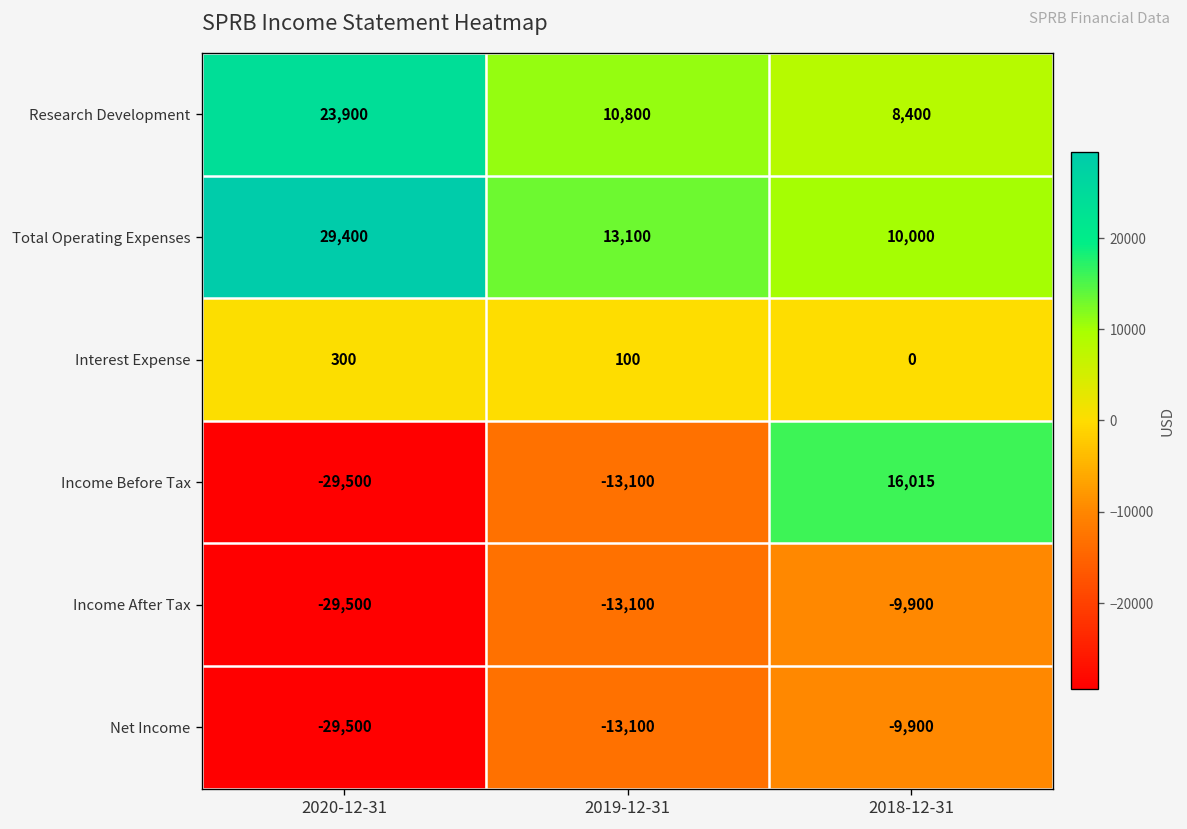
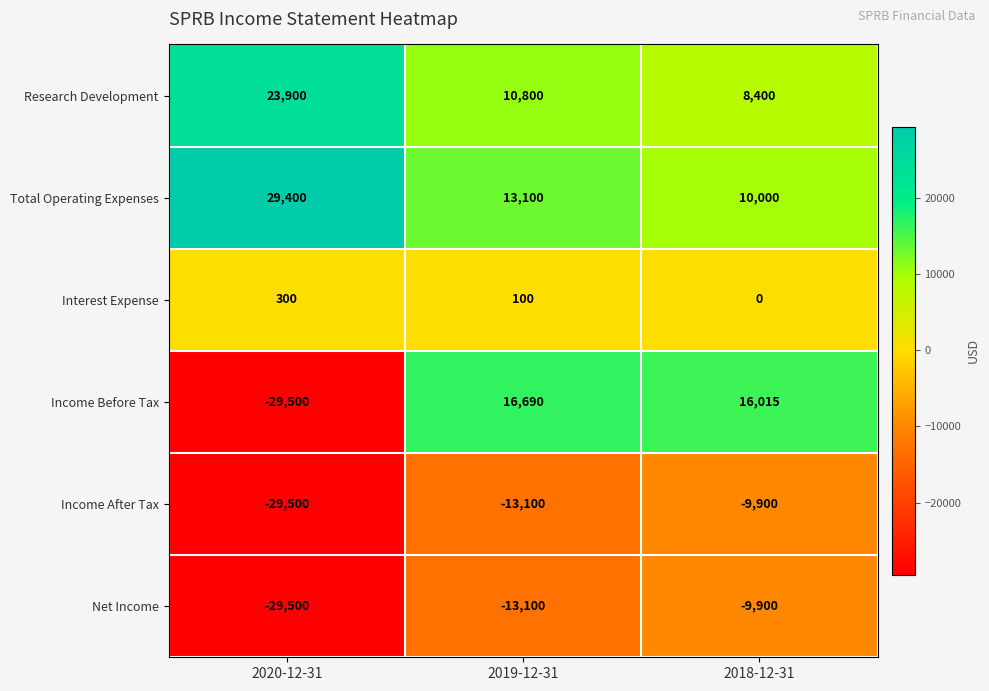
  {
    "Research Development": {
      "2020-12-31": "23,900",
      "2019-12-31": "10,800",
      "2018-12-31": "8,400"
    },
    "Total Operating Expenses": {
      "2020-12-31": "29,400",
      "2019-12-31": "13,100",
      "2018-12-31": "10,000"
    },
    "Interest Expense": {
      "2020-12-31": "300",
      "2019-12-31": "100",
      "2018-12-31": "0"
    },
    "Income Before Tax": {
      "2020-12-31": "-29,500",
-     "2019-12-31": "-13,100",
+     "2019-12-31": "16,690",
      "2018-12-31": "16,015"
    },
    "Income After Tax": {
      "2020-12-31": "-29,500",
      "2019-12-31": "-13,100",
      "2018-12-31": "-9,900"
    },
    "Net Income": {
      "2020-12-31": "-29,500",
      "2019-12-31": "-13,100",
      "2018-12-31": "-9,900"
    }
  }
